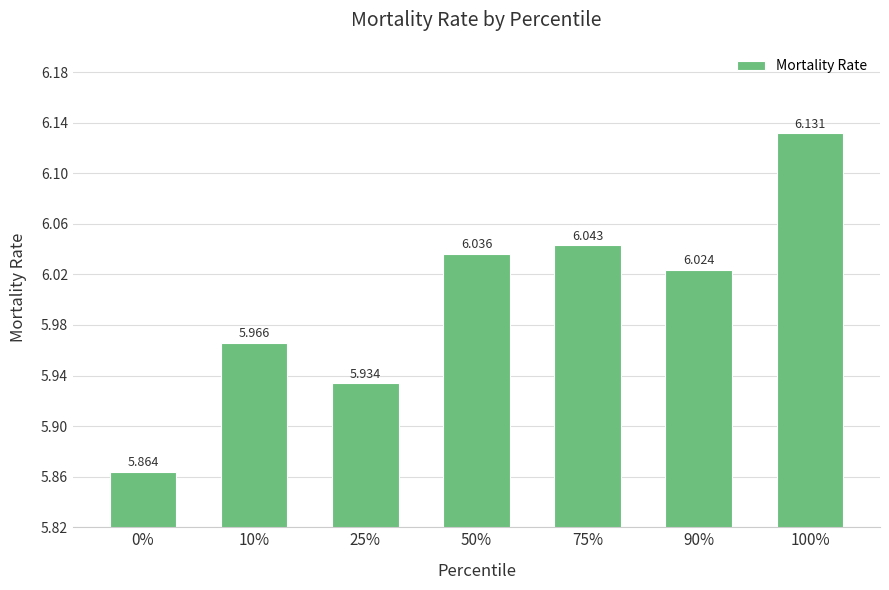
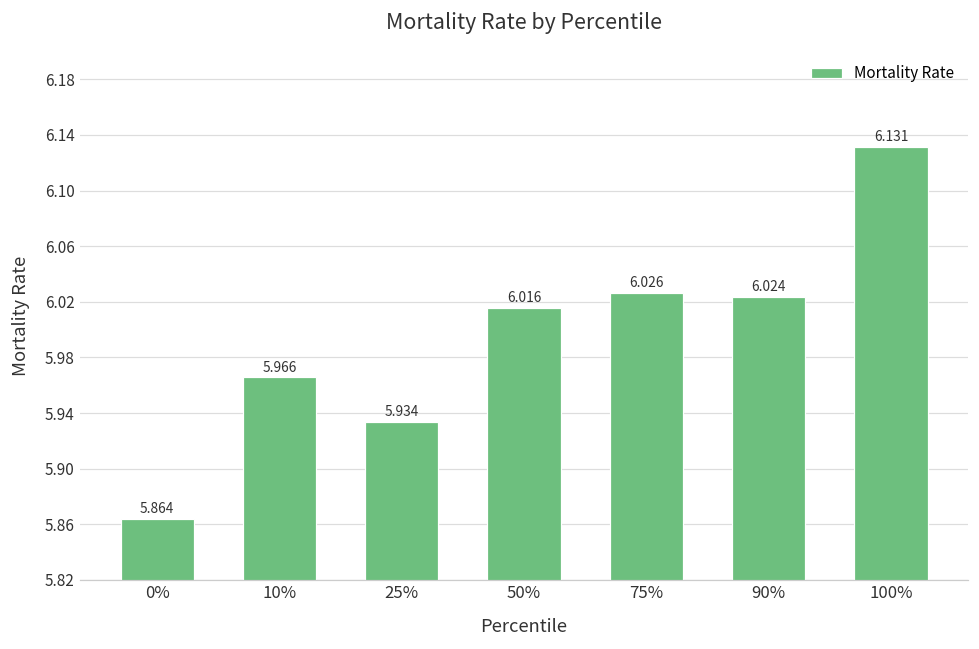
  {
    "0%": 5.864,
    "10%": 5.966,
    "25%": 5.934,
-   "50%": 6.036,
-   "75%": 6.043,
+   "50%": 6.016,
+   "75%": 6.026,
    "90%": 6.024,
    "100%": 6.131
  }
